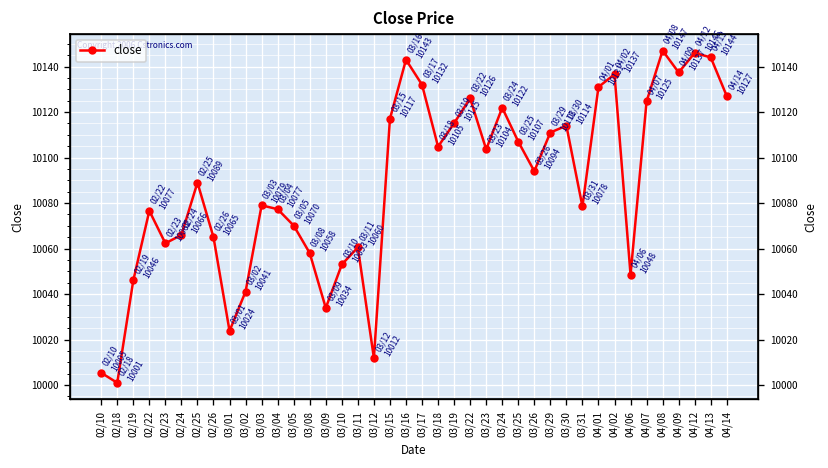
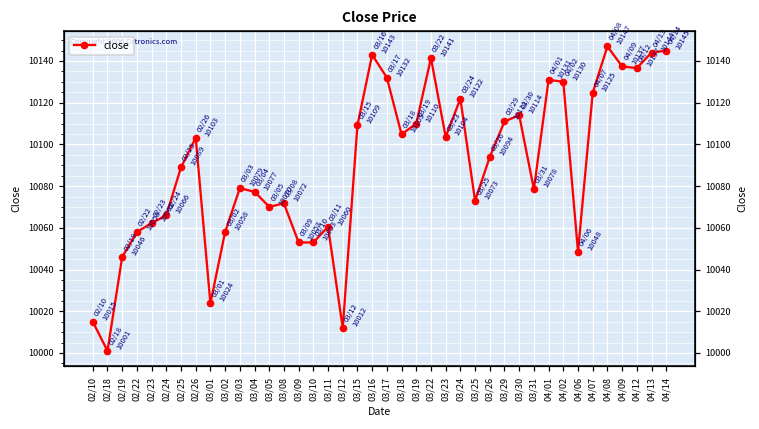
  {
-   "02/10": 10005,
+   "02/10": 10015,
    "02/18": 10001,
-   "02/22": 10077,
-   "02/26": 10065,
+   "02/22": 10058,
+   "02/26": 10103,
    "03/01": 10024,
-   "03/02": 10041,
-   "03/08": 10058,
-   "03/09": 10034,
+   "03/02": 10058,
+   "03/08": 10072,
+   "03/09": 10053,
    "03/12": 10012,
-   "03/15": 10117,
+   "03/15": 10109,
    "03/16": 10143,
    "03/17": 10132,
-   "03/19": 10115,
-   "03/22": 10126,
+   "03/19": 10110,
+   "03/22": 10141,
    "03/23": 10104,
    "03/24": 10122,
-   "03/25": 10107,
+   "03/25": 10073,
    "03/26": 10094,
    "03/31": 10078,
-   "04/02": 10137,
+   "04/02": 10130,
    "04/06": 10048,
    "04/07": 10125,
    "04/08": 10147,
-   "04/12": 10146,
-   "04/14": 10127
+   "04/12": 10137,
+   "04/14": 10145
  }
